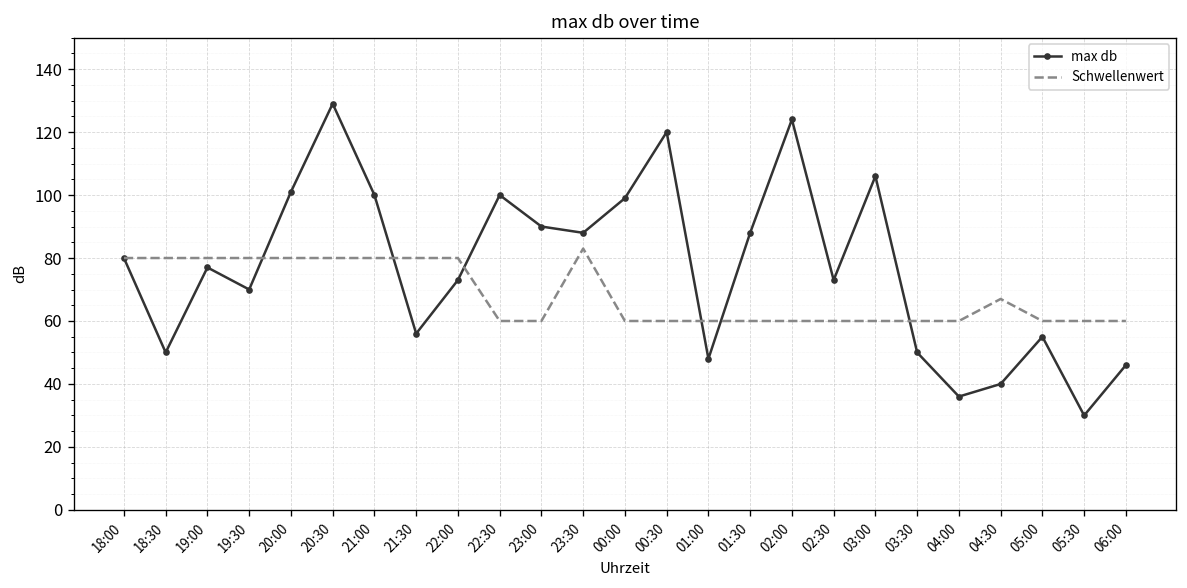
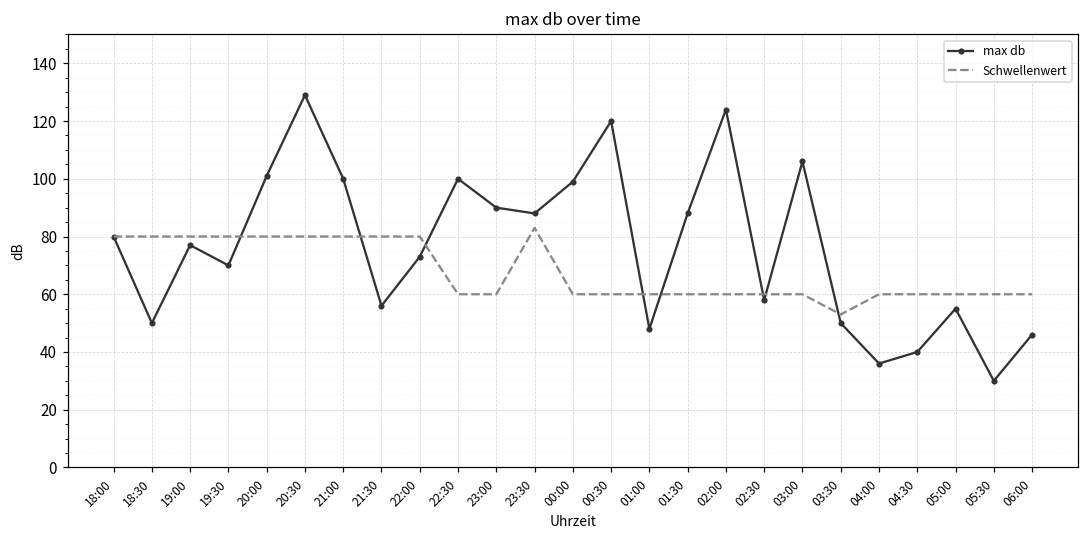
  {
    "max db": {
      "18:30": 50,
      "19:00": 77,
      "19:30": 70,
      "20:00": 101,
      "20:30": 129,
      "21:00": 100,
      "21:30": 56,
      "22:00": 73,
      "22:30": 100,
      "23:00": 90,
      "23:30": 88,
      "00:00": 99,
      "00:30": 120,
      "01:00": 48,
      "01:30": 88,
      "02:00": 124,
-     "02:30": 73,
+     "02:30": 58,
      "03:00": 106,
      "03:30": 50,
      "04:00": 36,
      "04:30": 40,
      "05:00": 55,
      "05:30": 30,
      "06:00": 46
    },
    "Schwellenwert": {
      "18:30": 80,
      "19:00": 80,
      "19:30": 80,
      "20:00": 80,
      "20:30": 80,
      "21:00": 80,
      "21:30": 80,
      "22:00": 80,
      "22:30": 60,
      "23:00": 60,
      "23:30": 83,
      "00:00": 60,
      "00:30": 60,
      "01:00": 60,
      "01:30": 60,
      "02:00": 60,
      "02:30": 60,
      "03:00": 60,
-     "03:30": 60,
+     "03:30": 53,
      "04:00": 60,
-     "04:30": 67,
+     "04:30": 60,
      "05:00": 60,
      "05:30": 60,
      "06:00": 60
    }
  }
